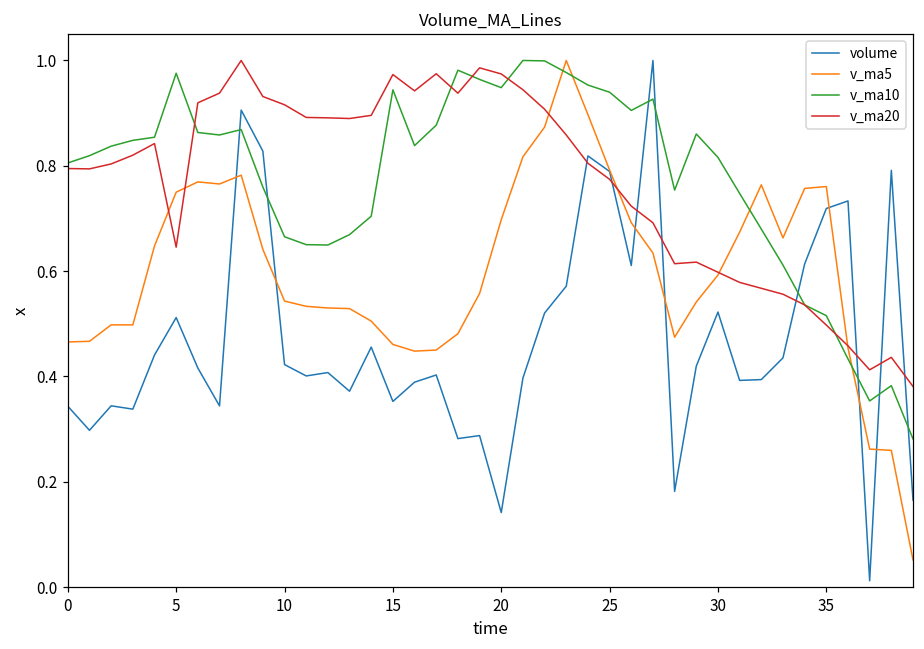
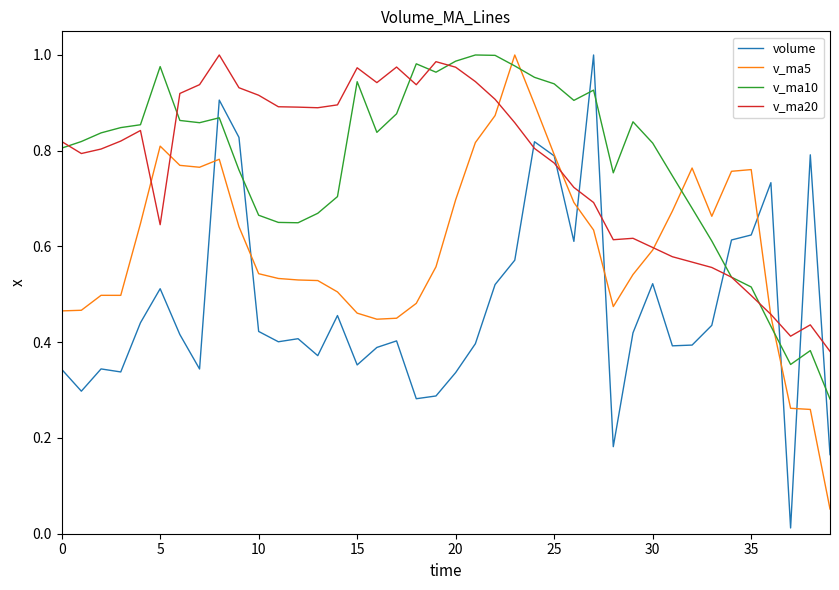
  {
    "volume": {
      "0": 0.34,
      "5": 0.51,
      "10": 0.42,
      "15": 0.35,
-     "20": 0.14,
+     "20": 0.34,
      "30": 0.52,
-     "35": 0.72
+     "35": 0.62
    },
    "v_ma5": {
      "0": 0.47,
-     "5": 0.75,
+     "5": 0.81,
      "10": 0.54,
      "15": 0.46,
      "20": 0.70,
      "30": 0.59,
      "35": 0.76
    },
    "v_ma10": {
      "0": 0.81,
      "5": 0.98,
      "10": 0.67,
      "15": 0.94,
-     "20": 0.95,
+     "20": 0.99,
      "25": 0.94,
      "30": 0.82,
      "35": 0.52
    },
    "v_ma20": {
-     "0": 0.79,
+     "0": 0.82,
      "5": 0.65,
      "10": 0.92,
      "15": 0.97,
      "20": 0.97,
      "25": 0.77,
      "30": 0.60,
      "35": 0.50
    }
  }
